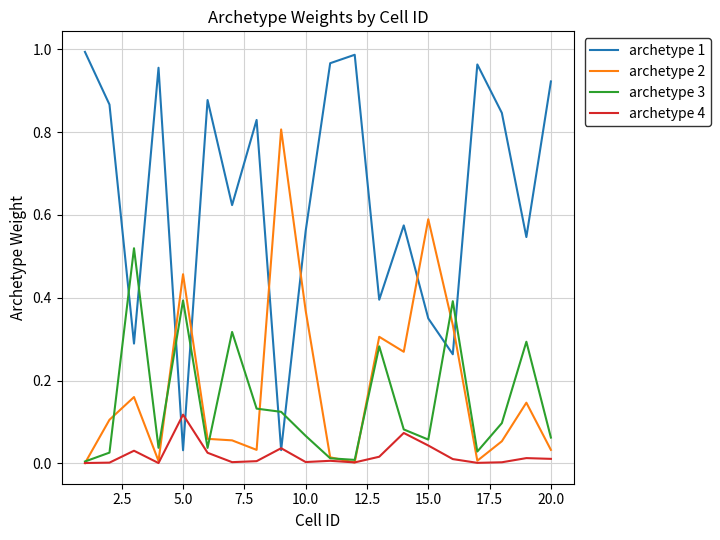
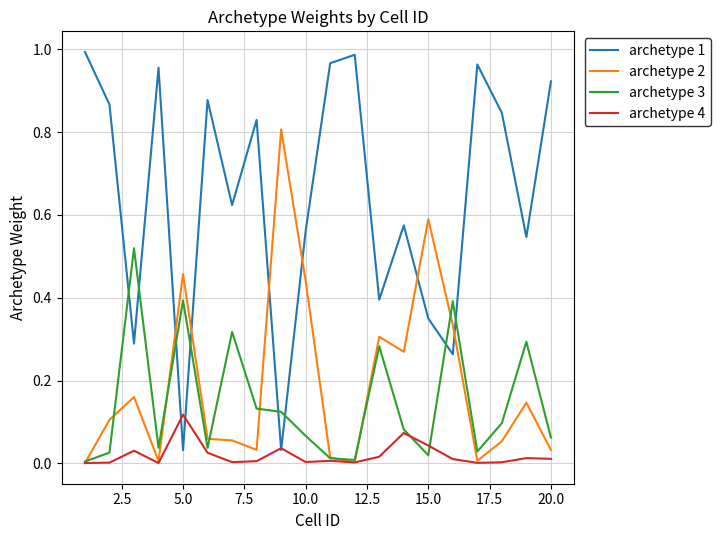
  {
    "archetype 1": {
      "5.0": 0.03,
      "10.0": 0.56,
      "15.0": 0.35,
      "20.0": 0.92
    },
    "archetype 2": {
      "5.0": 0.46,
-     "10.0": 0.37,
+     "10.0": 0.44,
      "15.0": 0.59,
      "20.0": 0.03
    },
    "archetype 3": {
      "5.0": 0.39,
      "10.0": 0.07,
-     "15.0": 0.06,
+     "15.0": 0.02,
      "20.0": 0.06
    },
    "archetype 4": {
      "5.0": 0.12,
      "10.0": 0.00,
      "15.0": 0.04,
      "20.0": 0.01
    }
  }
